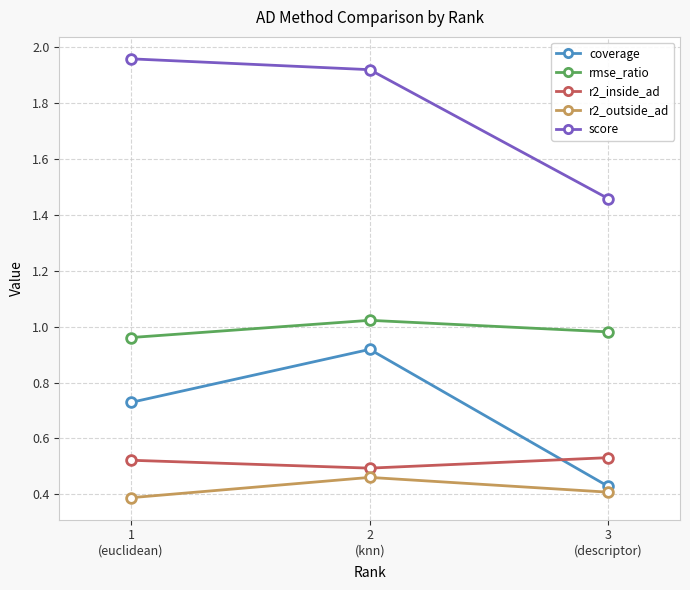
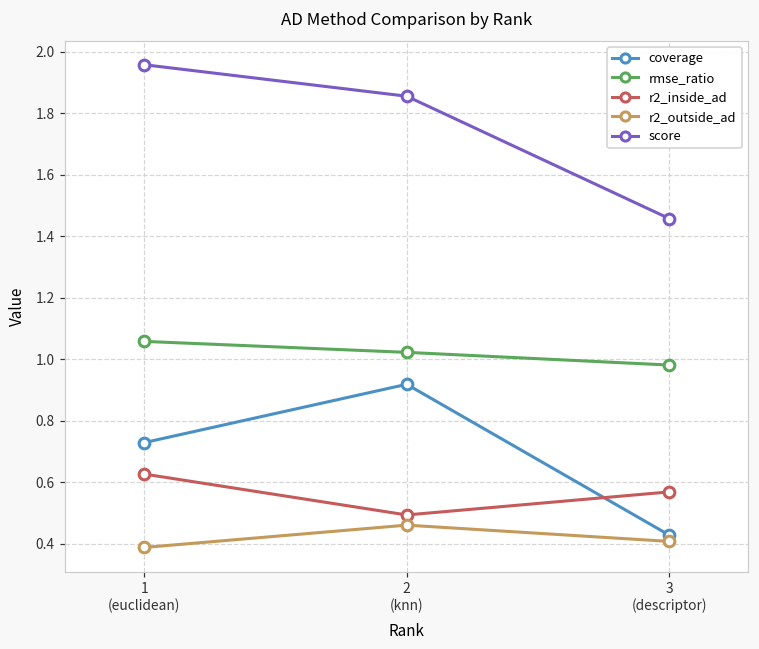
  {
    "coverage": {
      "1 (euclidean)": 0.73,
      "2 (knn)": 0.92,
      "3 (descriptor)": 0.43
    },
    "rmse_ratio": {
-     "1 (euclidean)": 0.96,
+     "1 (euclidean)": 1.06,
      "2 (knn)": 1.02,
      "3 (descriptor)": 0.98
    },
    "r2_inside_ad": {
-     "1 (euclidean)": 0.52,
+     "1 (euclidean)": 0.63,
      "2 (knn)": 0.49,
-     "3 (descriptor)": 0.53
+     "3 (descriptor)": 0.57
    },
    "r2_outside_ad": {
      "1 (euclidean)": 0.39,
      "2 (knn)": 0.46,
      "3 (descriptor)": 0.41
    },
    "score": {
      "1 (euclidean)": 1.96,
-     "2 (knn)": 1.92,
+     "2 (knn)": 1.85,
      "3 (descriptor)": 1.46
    }
  }
